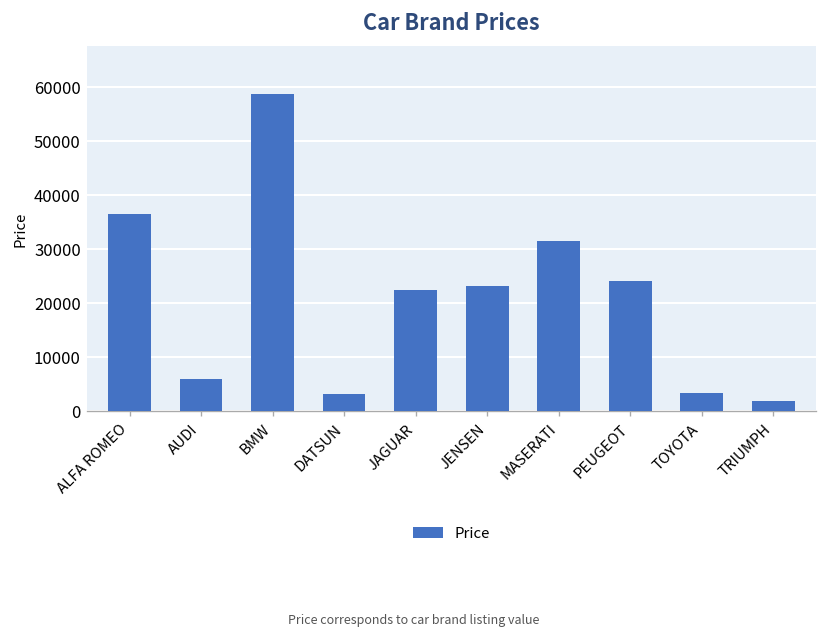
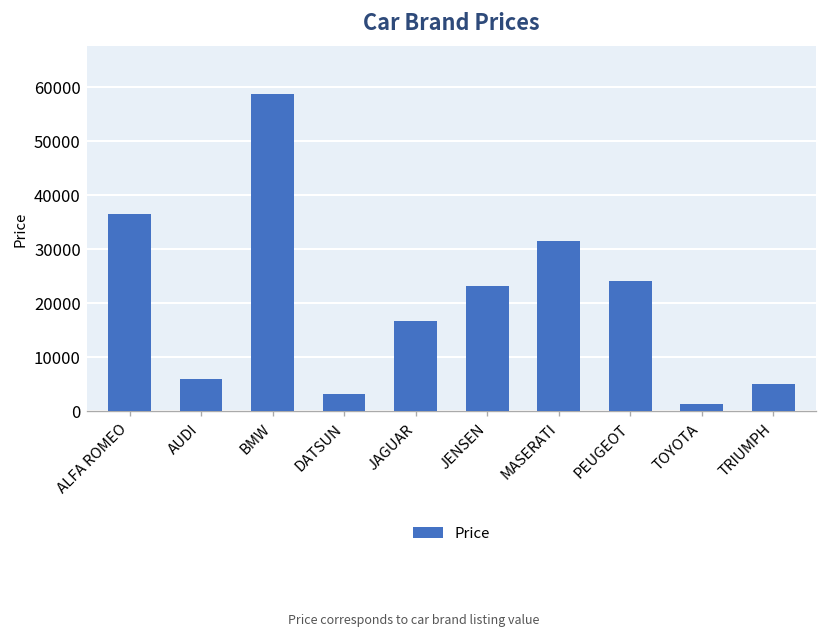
  {
    "ALFA ROMEO": 36000,
    "AUDI": 6000,
    "BMW": 59000,
    "DATSUN": 3000,
-   "JAGUAR": 22000,
+   "JAGUAR": 17000,
    "JENSEN": 23000,
    "MASERATI": 32000,
    "PEUGEOT": 24000,
-   "TOYOTA": 3000,
-   "TRIUMPH": 2000
+   "TOYOTA": 1000,
+   "TRIUMPH": 5000
  }
